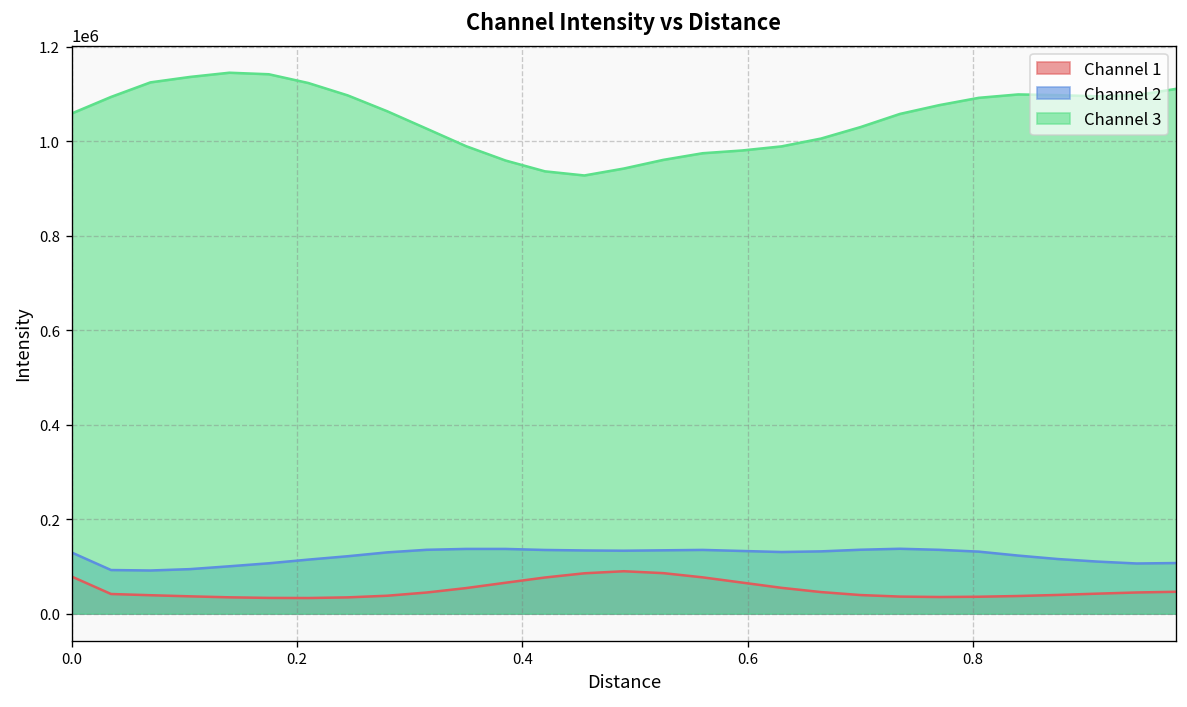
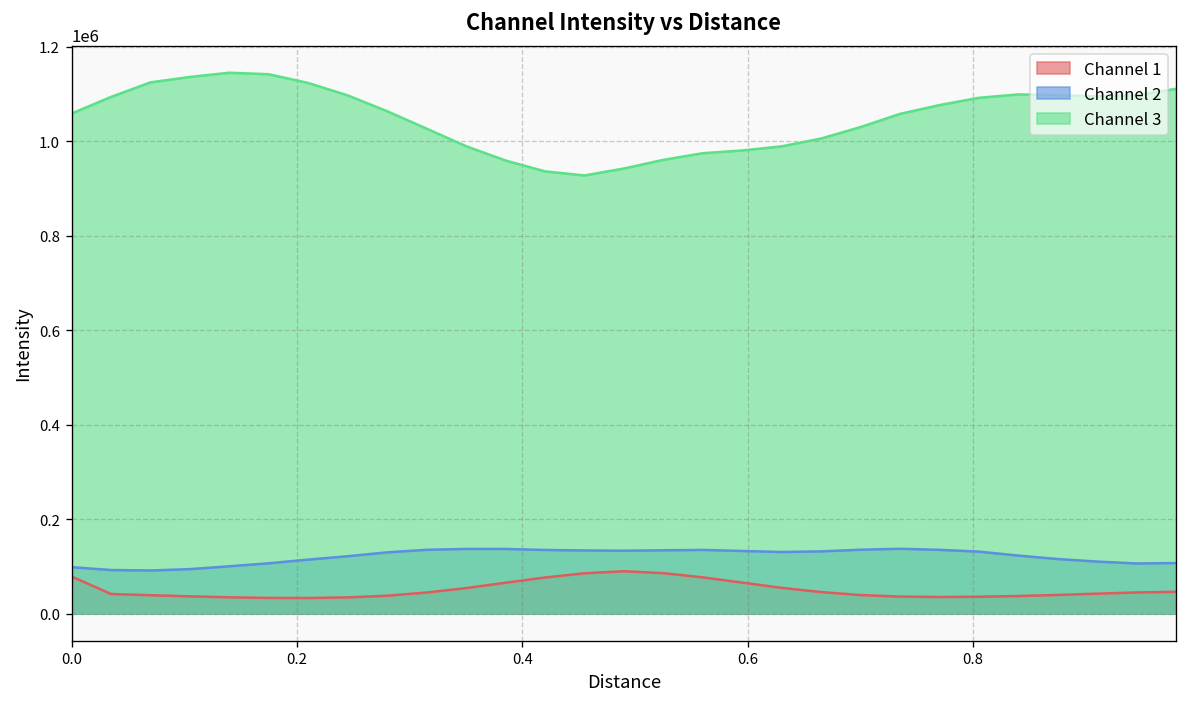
  {
    "Channel 1": {
      "0.0": 80000
    },
    "Channel 2": {
-     "0.0": 130000
+     "0.0": 100000
    },
    "Channel 3": {
      "0.0": 1060000
    }
  }
